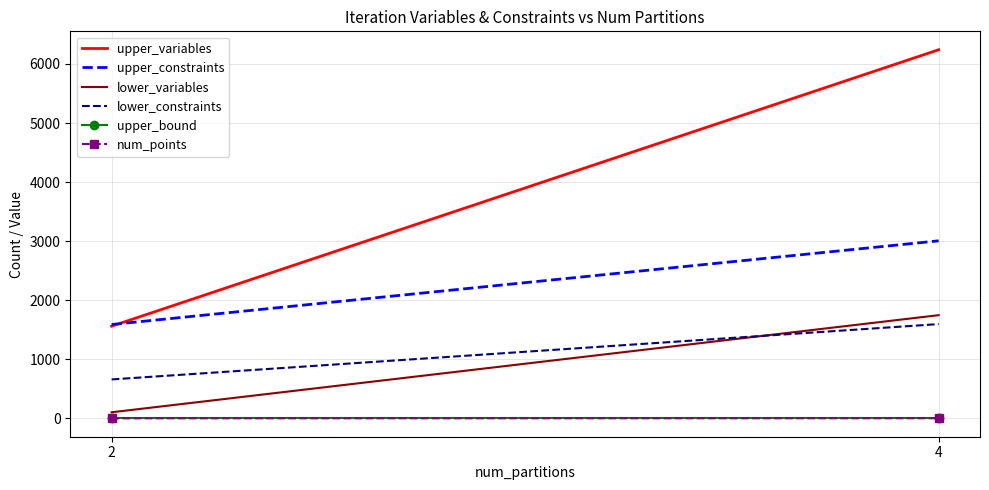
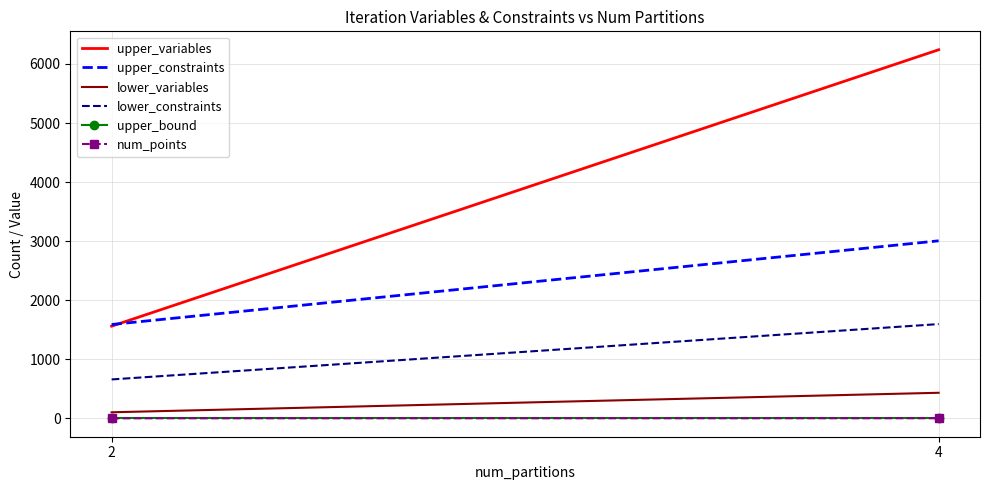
  {
    "upper_variables": {
      "4": 6200
    },
    "upper_constraints": {
      "4": 3000
    },
    "lower_variables": {
      "2": 100,
-     "4": 1700
+     "4": 400
    },
    "lower_constraints": {
      "2": 700,
      "4": 1600
    },
    "num_points": {
      "2": 0,
      "4": 0
    }
  }
